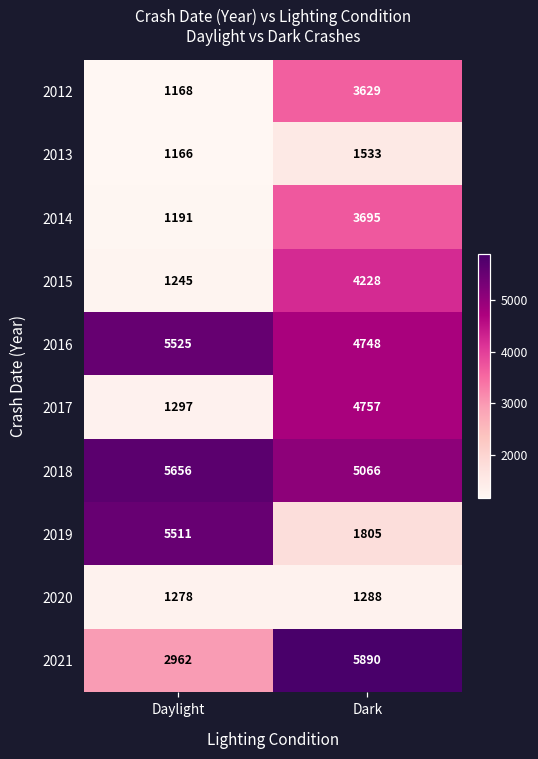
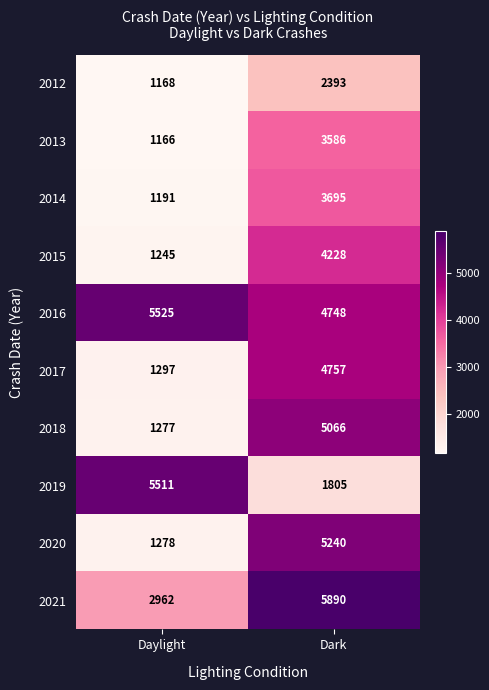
  {
    "2012": {
      "Daylight": 1168,
-     "Dark": 3629
+     "Dark": 2393
    },
    "2013": {
      "Daylight": 1166,
-     "Dark": 1533
+     "Dark": 3586
    },
    "2014": {
      "Daylight": 1191,
      "Dark": 3695
    },
    "2015": {
      "Daylight": 1245,
      "Dark": 4228
    },
    "2016": {
      "Daylight": 5525,
      "Dark": 4748
    },
    "2017": {
      "Daylight": 1297,
      "Dark": 4757
    },
    "2018": {
-     "Daylight": 5656,
+     "Daylight": 1277,
      "Dark": 5066
    },
    "2019": {
      "Daylight": 5511,
      "Dark": 1805
    },
    "2020": {
      "Daylight": 1278,
-     "Dark": 1288
+     "Dark": 5240
    },
    "2021": {
      "Daylight": 2962,
      "Dark": 5890
    }
  }
